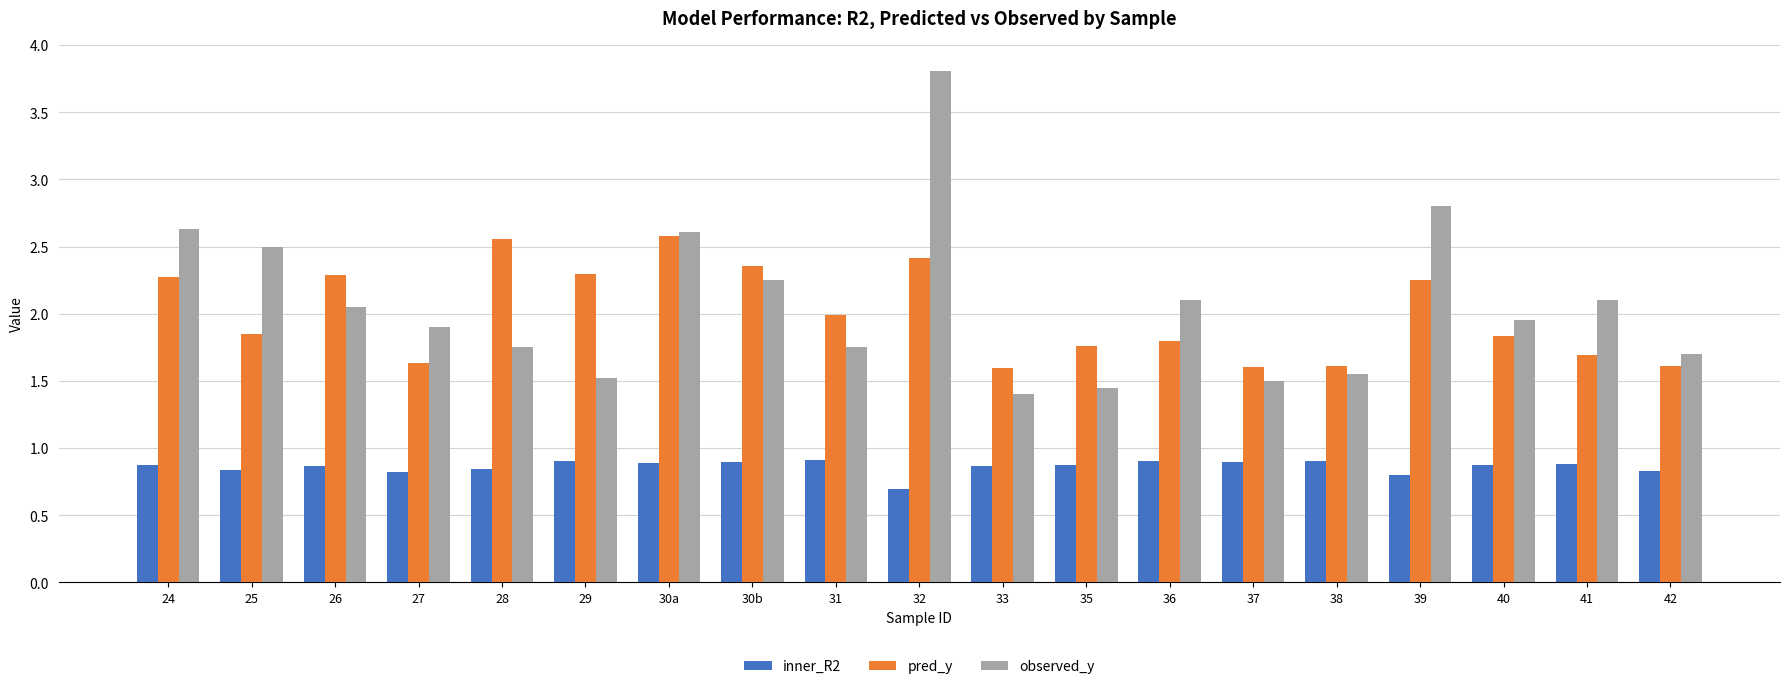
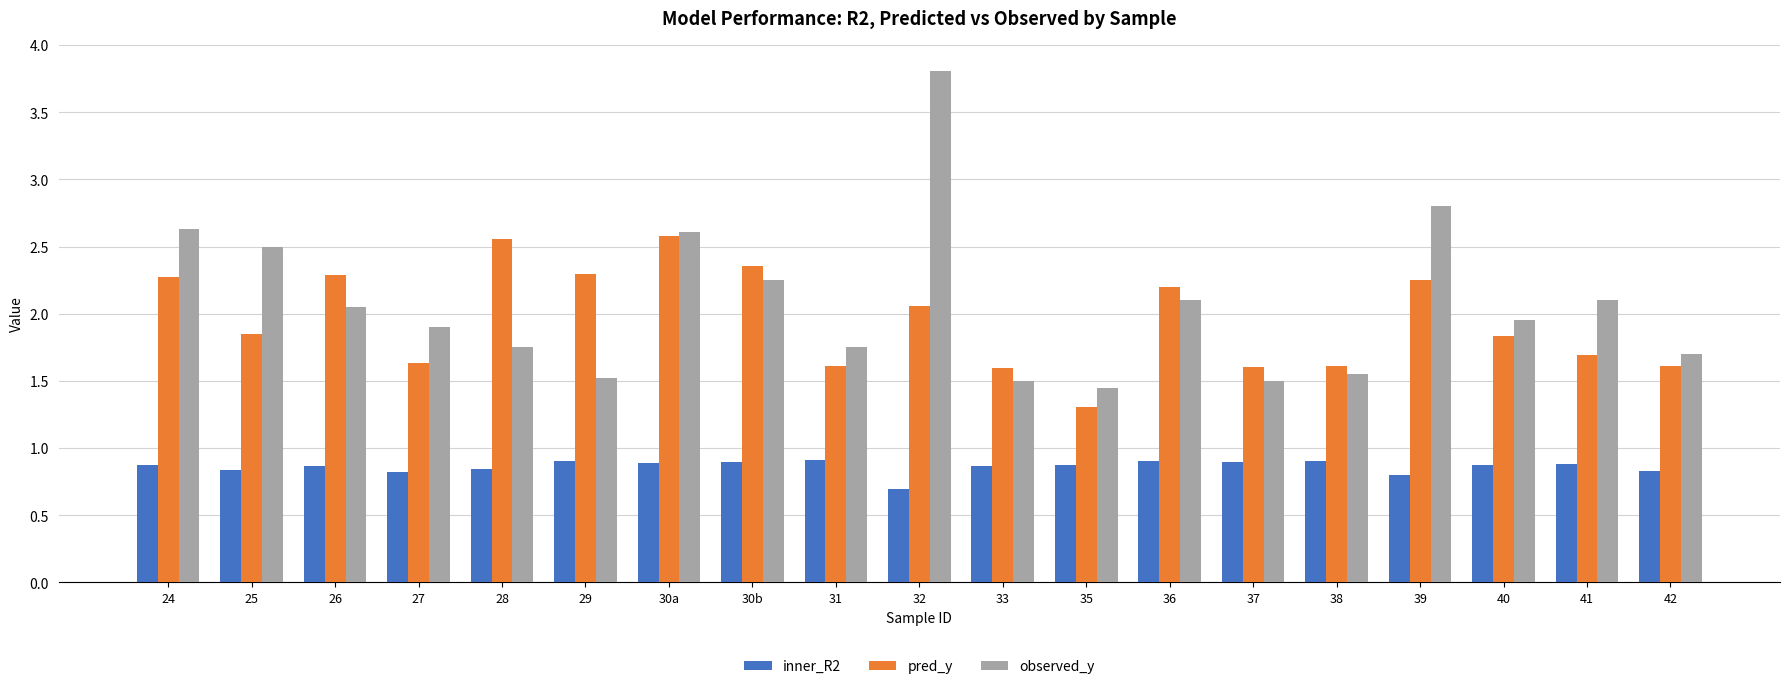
  {
    "inner_R2": {
      "24": 0.88,
      "25": 0.84,
      "26": 0.87,
      "27": 0.83,
      "28": 0.84,
      "29": 0.91,
      "30a": 0.89,
      "30b": 0.89,
      "31": 0.91,
      "32": 0.70,
      "33": 0.87,
      "35": 0.87,
      "36": 0.90,
      "37": 0.90,
      "38": 0.90,
      "39": 0.80,
      "40": 0.87,
      "41": 0.88,
      "42": 0.83
    },
    "pred_y": {
      "24": 2.27,
      "25": 1.85,
      "26": 2.29,
      "27": 1.64,
      "28": 2.56,
      "29": 2.29,
      "30a": 2.58,
      "30b": 2.35,
-     "31": 1.99,
-     "32": 2.42,
+     "31": 1.61,
+     "32": 2.05,
      "33": 1.60,
-     "35": 1.76,
-     "36": 1.80,
+     "35": 1.31,
+     "36": 2.20,
      "37": 1.61,
      "38": 1.61,
      "39": 2.25,
      "40": 1.83,
      "41": 1.69,
      "42": 1.61
    },
    "observed_y": {
      "24": 2.63,
      "25": 2.5,
      "26": 2.05,
      "27": 1.9,
      "28": 1.75,
      "29": 1.52,
      "30a": 2.6,
      "30b": 2.25,
      "31": 1.75,
      "32": 3.8,
-     "33": 1.4,
+     "33": 1.5,
      "35": 1.45,
      "36": 2.1,
      "37": 1.5,
      "38": 1.55,
      "39": 2.8,
      "40": 1.95,
      "41": 2.1,
      "42": 1.7
    }
  }
